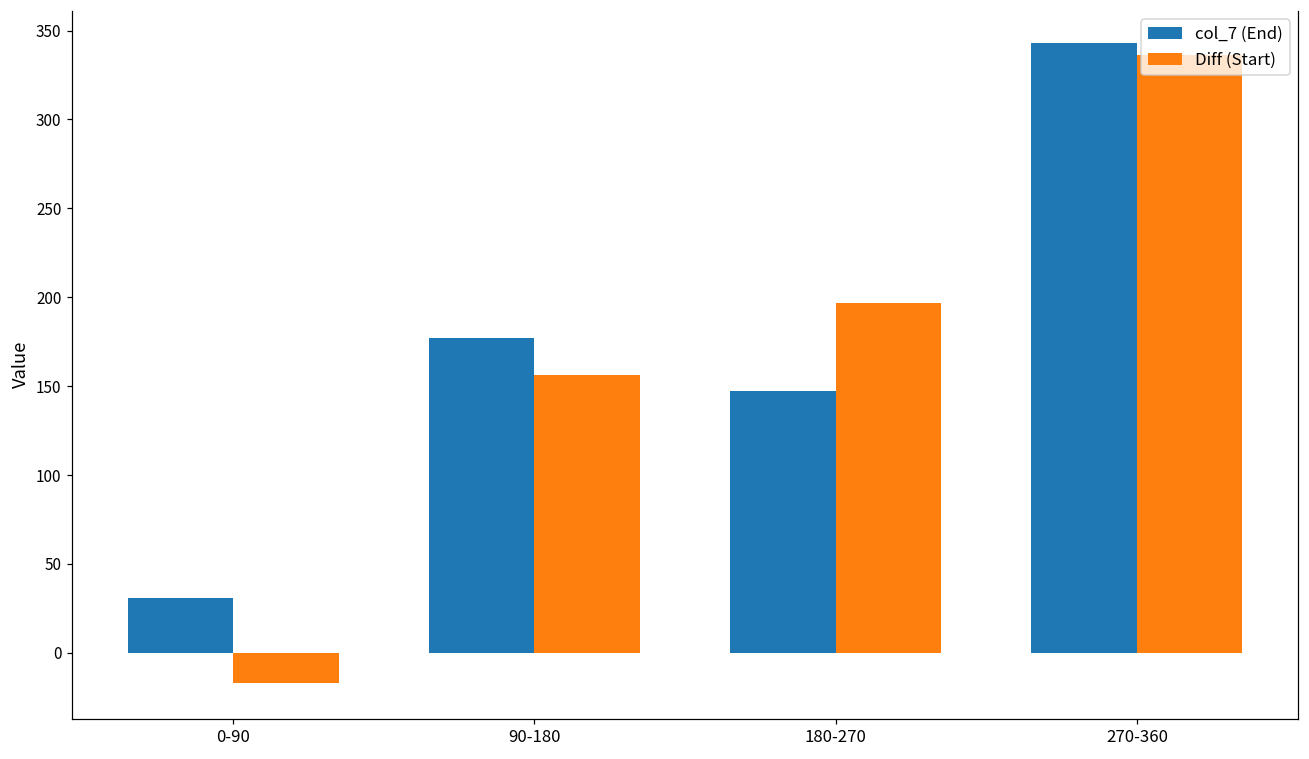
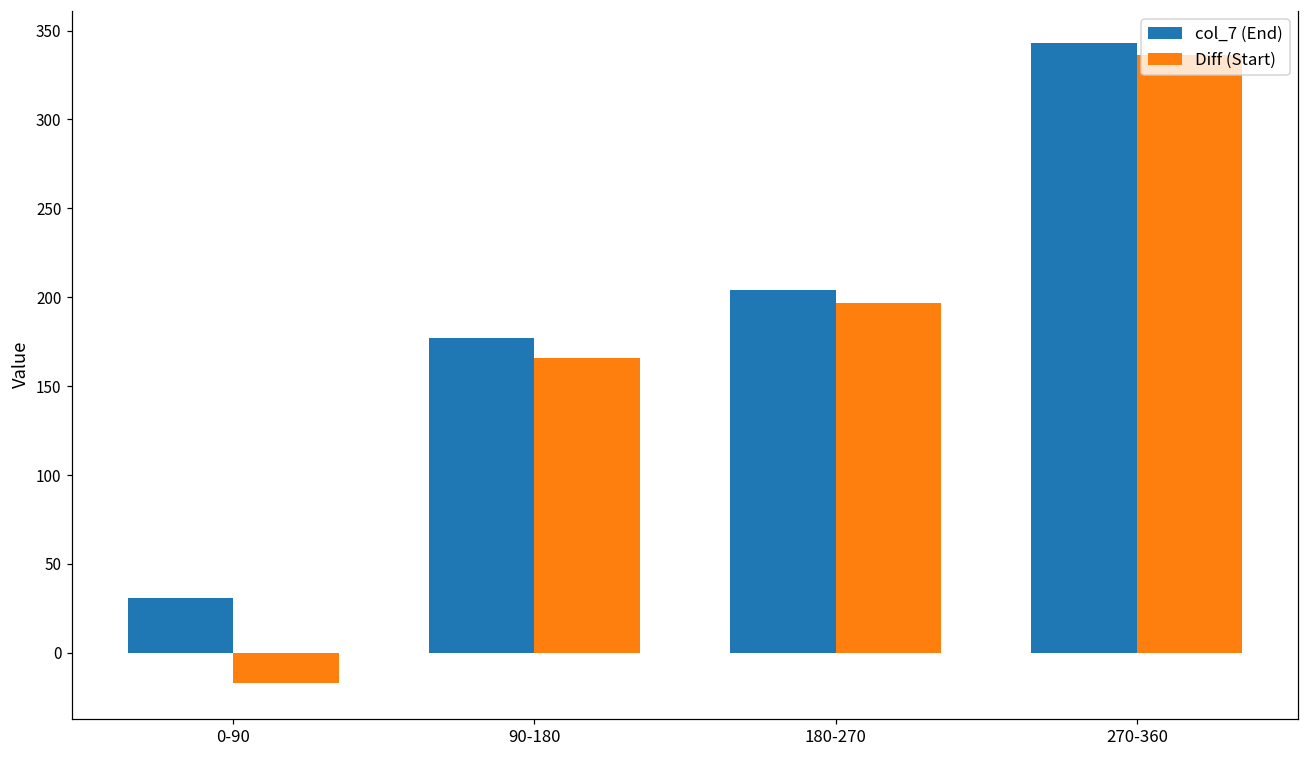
  {
    "col_7 (End)": {
      "0-90": 31,
      "90-180": 177,
-     "180-270": 147,
+     "180-270": 204,
      "270-360": 343
    },
    "Diff (Start)": {
      "0-90": -17,
-     "90-180": 156,
+     "90-180": 166,
      "180-270": 197
    }
  }
